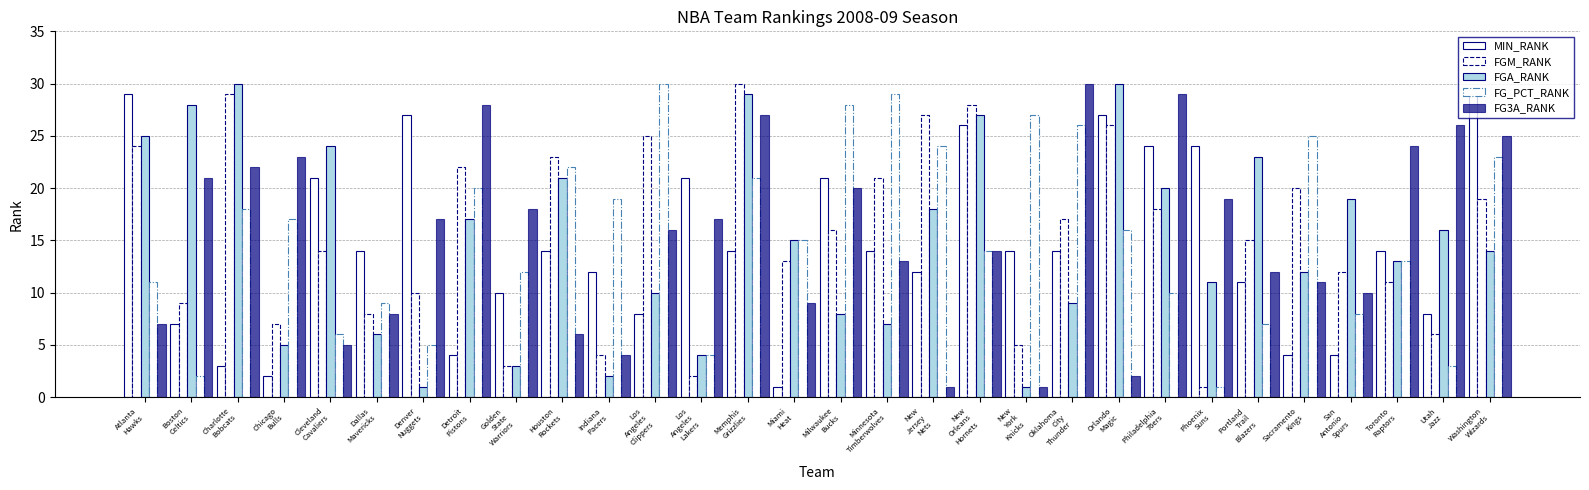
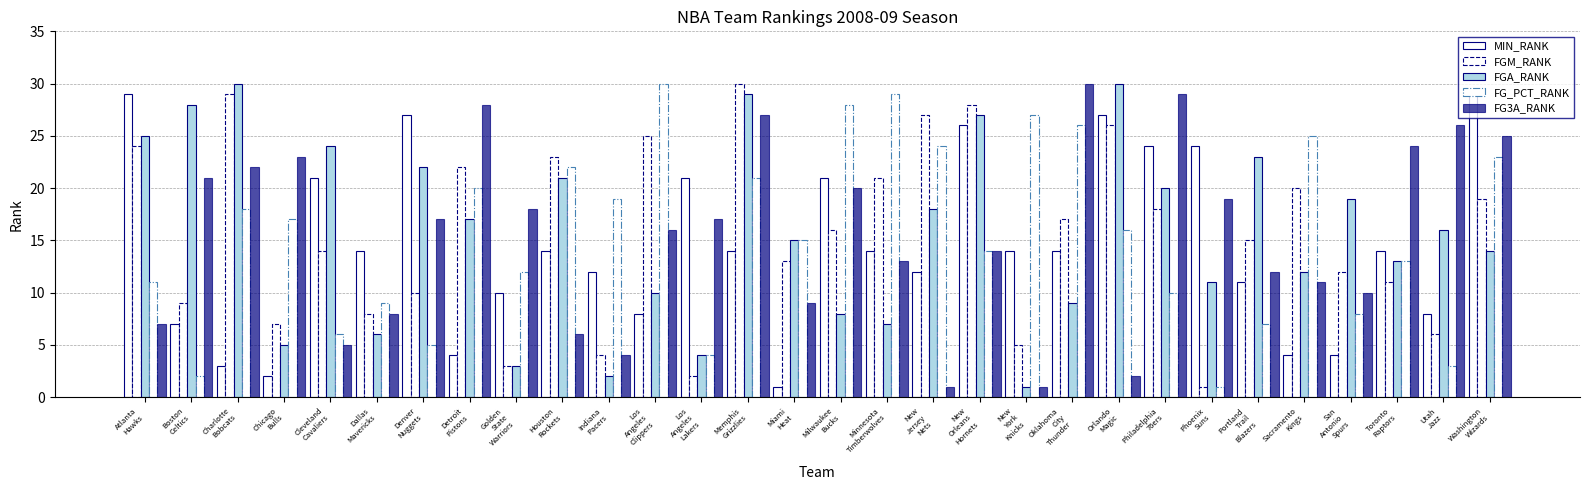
  {
    "FGA_RANK": {
      "Atlanta Hawks": 25,
      "Boston Celtics": 28,
      "Charlotte Bobcats": 30,
      "Chicago Bulls": 5,
      "Cleveland Cavaliers": 24,
      "Dallas Mavericks": 6,
-     "Denver Nuggets": 1,
+     "Denver Nuggets": 22,
      "Detroit Pistons": 17,
      "Golden State Warriors": 3,
      "Houston Rockets": 21,
      "Indiana Pacers": 2,
      "Los Angeles Clippers": 10,
      "Los Angeles Lakers": 4,
      "Memphis Grizzlies": 29,
      "Miami Heat": 15,
      "Milwaukee Bucks": 8,
      "Minnesota Timberwolves": 7,
      "New Jersey Nets": 18,
      "New Orleans Hornets": 27,
      "New York Knicks": 1,
      "Oklahoma City Thunder": 9,
      "Orlando Magic": 30,
      "Philadelphia 76ers": 20,
      "Phoenix Suns": 11,
      "Portland Trail Blazers": 23,
      "Sacramento Kings": 12,
      "San Antonio Spurs": 19,
      "Toronto Raptors": 13,
      "Utah Jazz": 16,
      "Washington Wizards": 14
    },
    "FG3A_RANK": {
      "Atlanta Hawks": 7,
      "Boston Celtics": 21,
      "Charlotte Bobcats": 22,
      "Chicago Bulls": 23,
      "Cleveland Cavaliers": 5,
      "Dallas Mavericks": 8,
      "Denver Nuggets": 17,
      "Detroit Pistons": 28,
      "Golden State Warriors": 18,
      "Houston Rockets": 6,
      "Indiana Pacers": 4,
      "Los Angeles Clippers": 16,
      "Los Angeles Lakers": 17,
      "Memphis Grizzlies": 27,
      "Miami Heat": 9,
      "Milwaukee Bucks": 20,
      "Minnesota Timberwolves": 13,
      "New Jersey Nets": 1,
      "New Orleans Hornets": 14,
      "New York Knicks": 1,
      "Oklahoma City Thunder": 30,
      "Orlando Magic": 2,
      "Philadelphia 76ers": 29,
      "Phoenix Suns": 19,
      "Portland Trail Blazers": 12,
      "Sacramento Kings": 11,
      "San Antonio Spurs": 10,
      "Toronto Raptors": 24,
      "Utah Jazz": 26,
      "Washington Wizards": 25
    }
  }
